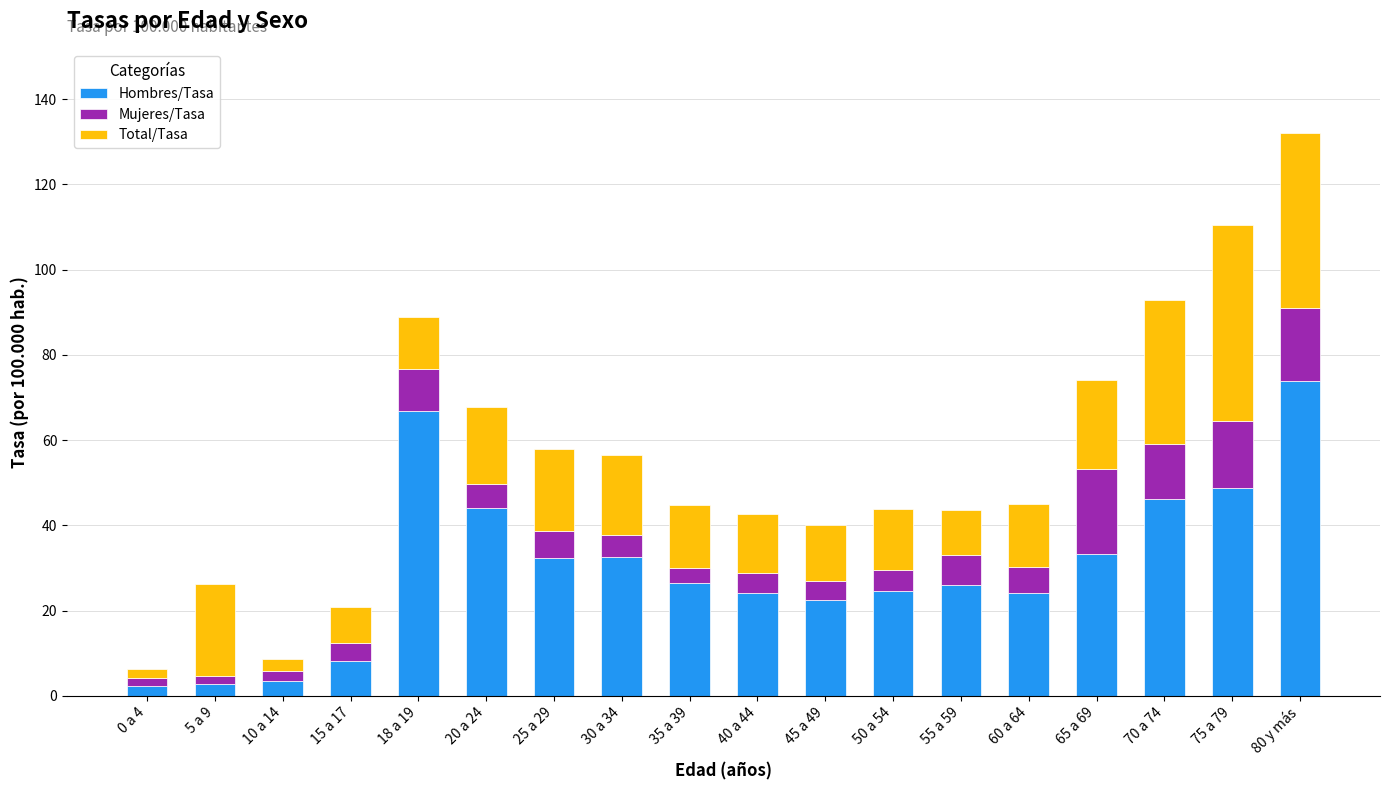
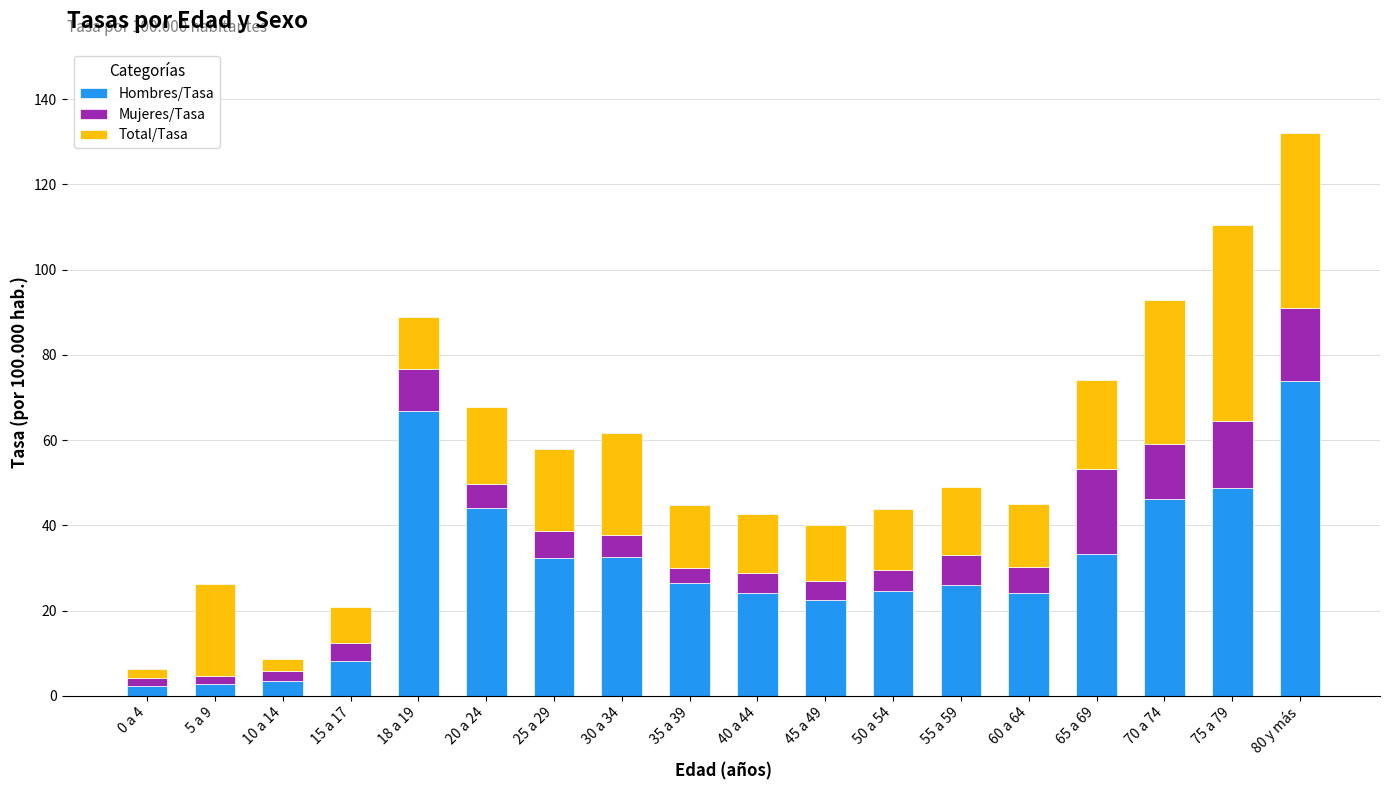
  {
    "Hombres/Tasa": {
      "0 a 4": 2,
      "5 a 9": 3,
      "10 a 14": 4,
      "15 a 17": 8,
      "18 a 19": 67,
      "20 a 24": 44,
      "25 a 29": 32,
      "30 a 34": 33,
      "35 a 39": 26,
      "40 a 44": 24,
      "45 a 49": 22,
      "50 a 54": 25,
      "55 a 59": 26,
      "60 a 64": 24,
      "65 a 69": 33,
      "70 a 74": 46,
      "75 a 79": 49,
      "80 y más": 74
    },
    "Mujeres/Tasa": {
      "0 a 4": 2,
      "5 a 9": 2,
      "10 a 14": 2,
      "15 a 17": 4,
      "18 a 19": 10,
      "20 a 24": 5,
      "25 a 29": 6,
      "30 a 34": 5,
      "35 a 39": 4,
      "40 a 44": 5,
      "45 a 49": 5,
      "50 a 54": 5,
      "55 a 59": 7,
      "60 a 64": 6,
      "65 a 69": 20,
      "70 a 74": 13,
      "75 a 79": 16,
      "80 y más": 17
    },
    "Total/Tasa": {
      "0 a 4": 2,
      "5 a 9": 22,
      "10 a 14": 3,
      "15 a 17": 8,
      "18 a 19": 12,
      "20 a 24": 18,
      "25 a 29": 19,
-     "30 a 34": 19,
+     "30 a 34": 24,
      "35 a 39": 15,
      "40 a 44": 14,
      "45 a 49": 13,
      "50 a 54": 14,
-     "55 a 59": 11,
+     "55 a 59": 16,
      "60 a 64": 15,
      "65 a 69": 21,
      "70 a 74": 34,
      "75 a 79": 46,
      "80 y más": 41
    }
  }
